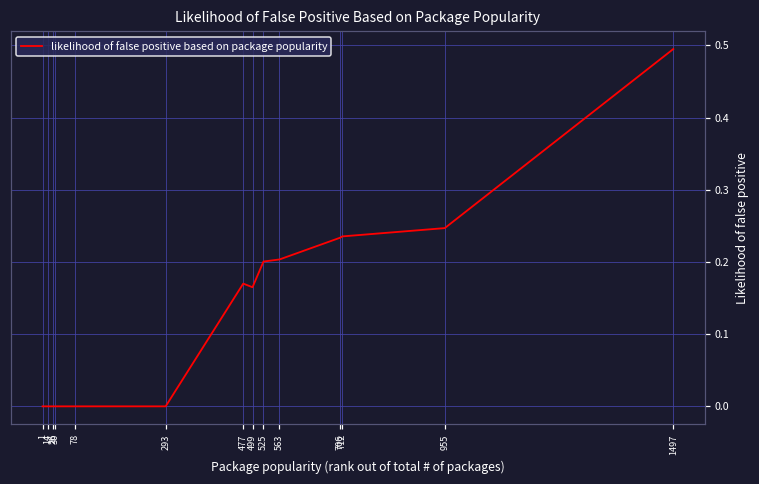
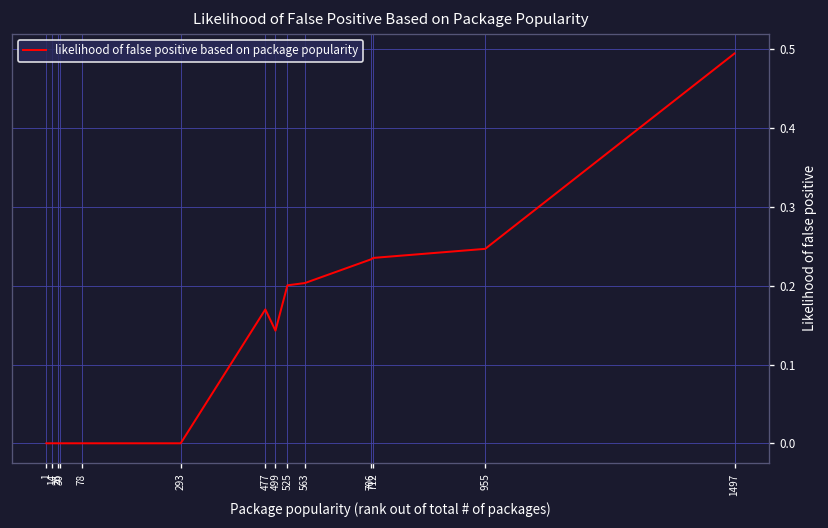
  {
    "1": 0.00,
    "14": 0.00,
    "26": 0.00,
    "30": 0.00,
    "78": 0.00,
    "293": 0.00,
    "477": 0.17,
-   "499": 0.16,
+   "499": 0.14,
    "525": 0.20,
    "563": 0.20,
    "706": 0.23,
    "712": 0.24,
    "955": 0.25,
    "1497": 0.49
  }
